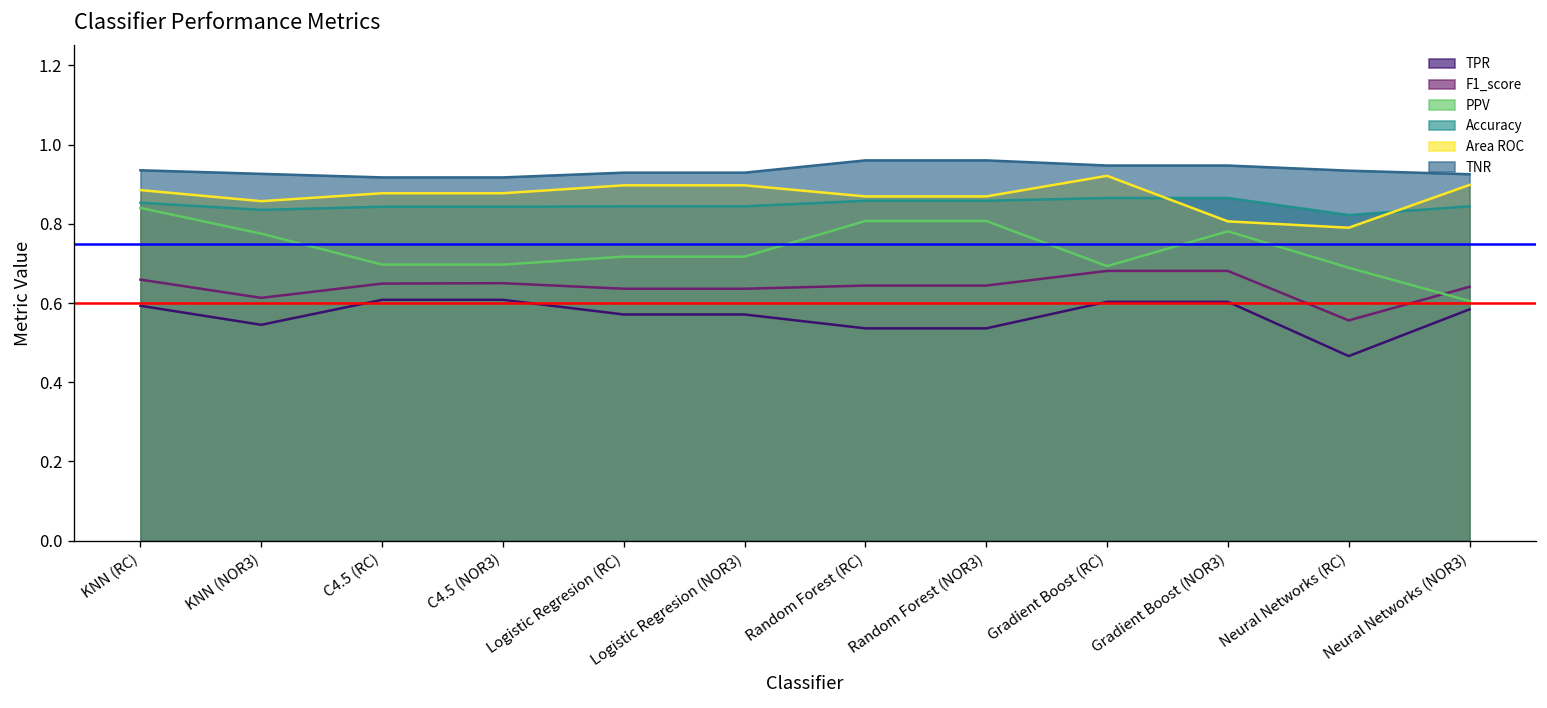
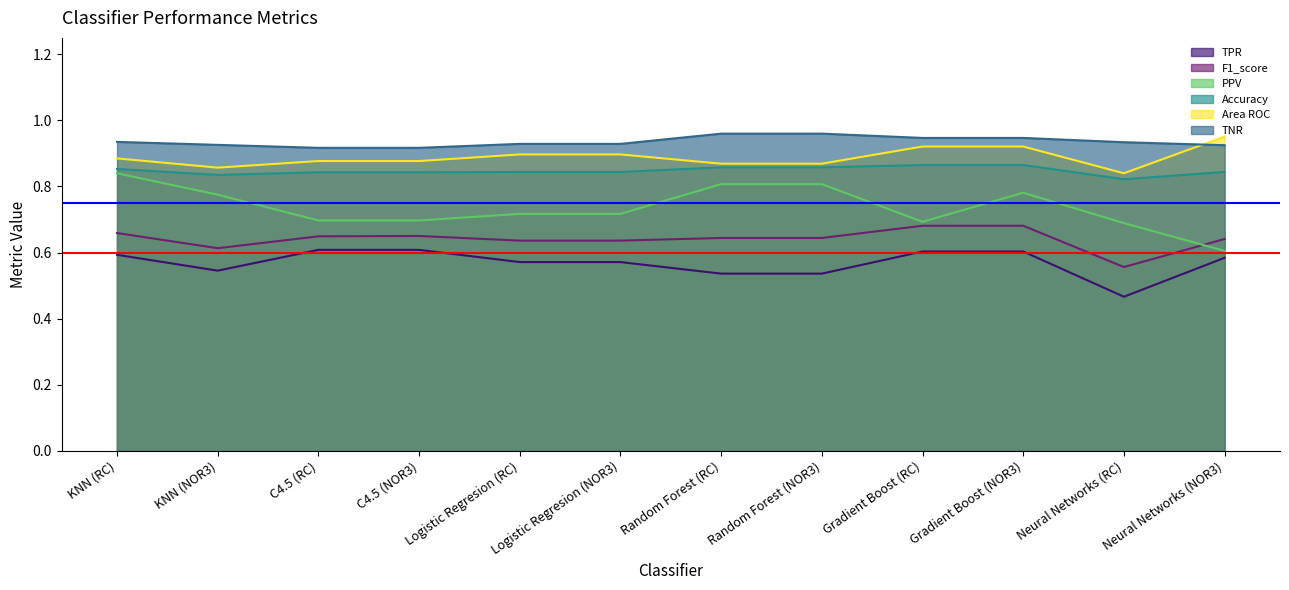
  {
    "PPV": {
      "KNN (RC)": 0.84,
      "KNN (NOR3)": 0.78,
      "C4.5 (RC)": 0.70,
      "C4.5 (NOR3)": 0.70,
      "Logistic Regresion (RC)": 0.72,
      "Logistic Regresion (NOR3)": 0.72,
      "Random Forest (RC)": 0.81,
      "Random Forest (NOR3)": 0.81,
      "Gradient Boost (RC)": 0.69,
      "Gradient Boost (NOR3)": 0.78,
      "Neural Networks (RC)": 0.69,
      "Neural Networks (NOR3)": 0.61
    },
    "Area ROC": {
      "KNN (RC)": 0.89,
      "KNN (NOR3)": 0.86,
      "C4.5 (RC)": 0.88,
      "C4.5 (NOR3)": 0.88,
      "Logistic Regresion (RC)": 0.90,
      "Logistic Regresion (NOR3)": 0.90,
      "Random Forest (RC)": 0.87,
      "Random Forest (NOR3)": 0.87,
      "Gradient Boost (RC)": 0.92,
-     "Gradient Boost (NOR3)": 0.81,
-     "Neural Networks (RC)": 0.79,
-     "Neural Networks (NOR3)": 0.90
+     "Gradient Boost (NOR3)": 0.92,
+     "Neural Networks (RC)": 0.84,
+     "Neural Networks (NOR3)": 0.95
    }
  }
